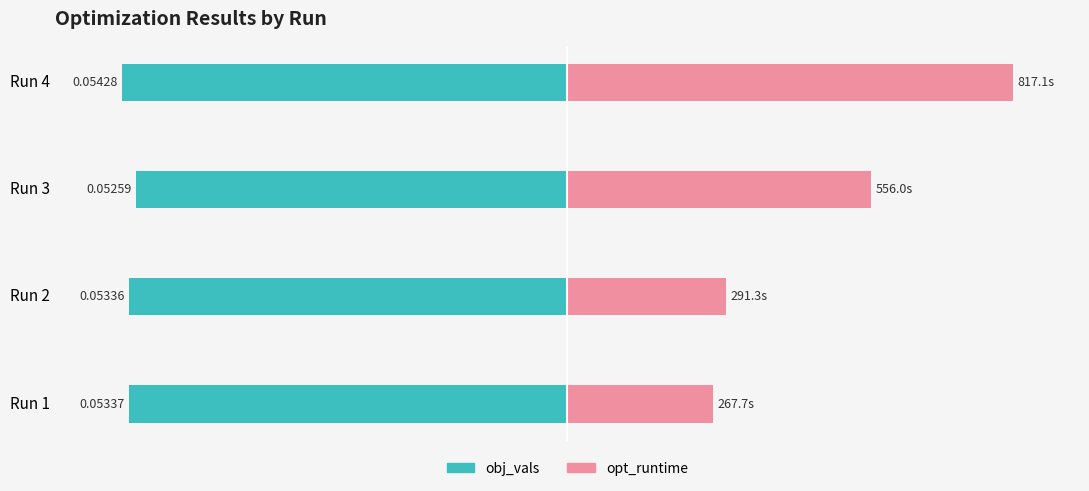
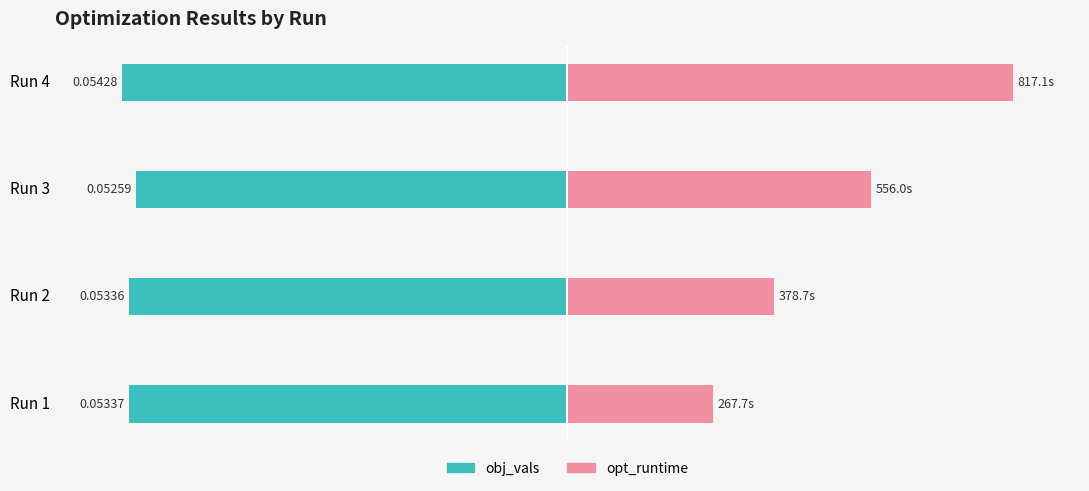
  {
    "opt_runtime": {
-     "Run 2": "291.3s"
+     "Run 2": "378.7s"
    }
  }
